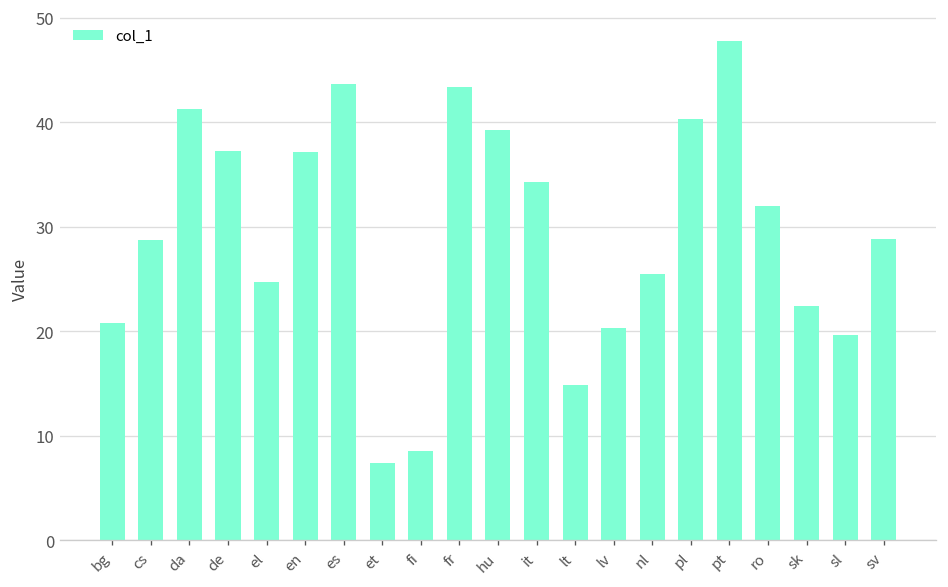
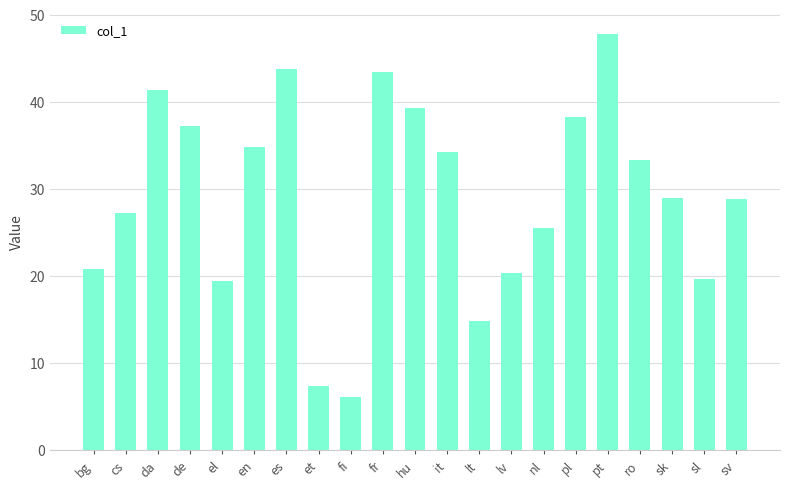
  {
    "bg": 21,
-   "cs": 29,
+   "cs": 27,
    "da": 41,
    "de": 37,
-   "el": 25,
-   "en": 37,
+   "el": 19,
+   "en": 35,
    "es": 44,
    "et": 7,
-   "fi": 9,
+   "fi": 6,
    "fr": 43,
    "hu": 39,
    "it": 34,
    "lt": 15,
    "lv": 20,
    "nl": 25,
-   "pl": 40,
+   "pl": 38,
    "pt": 48,
-   "ro": 32,
-   "sk": 22,
+   "ro": 33,
+   "sk": 29,
    "sl": 20,
    "sv": 29
  }
